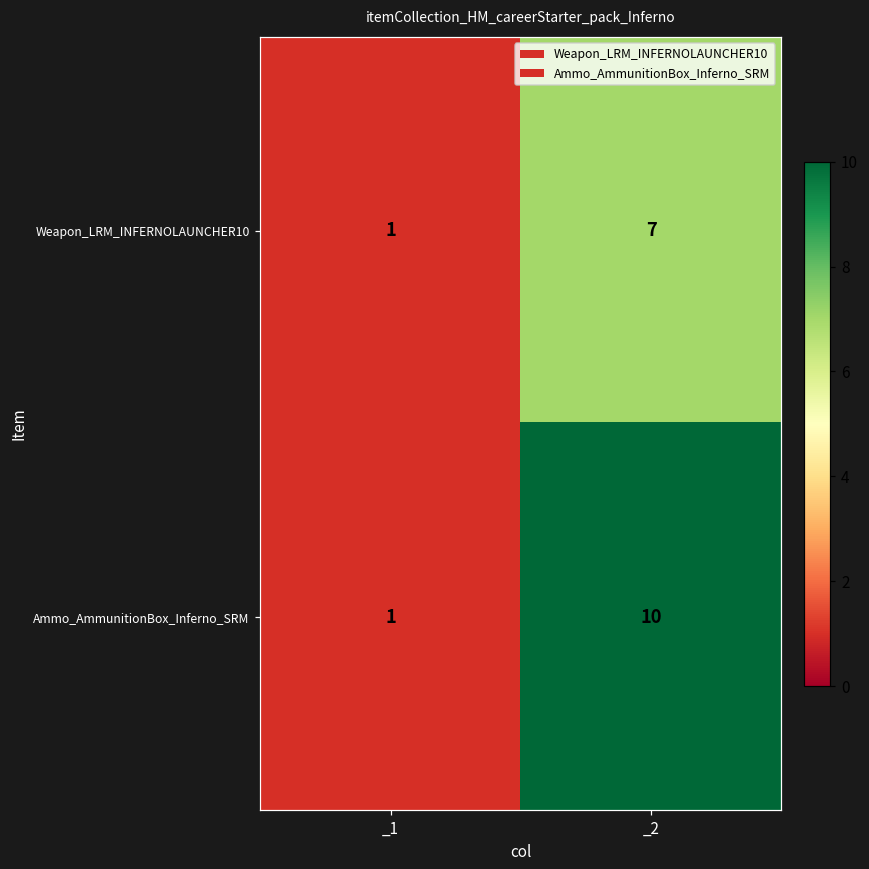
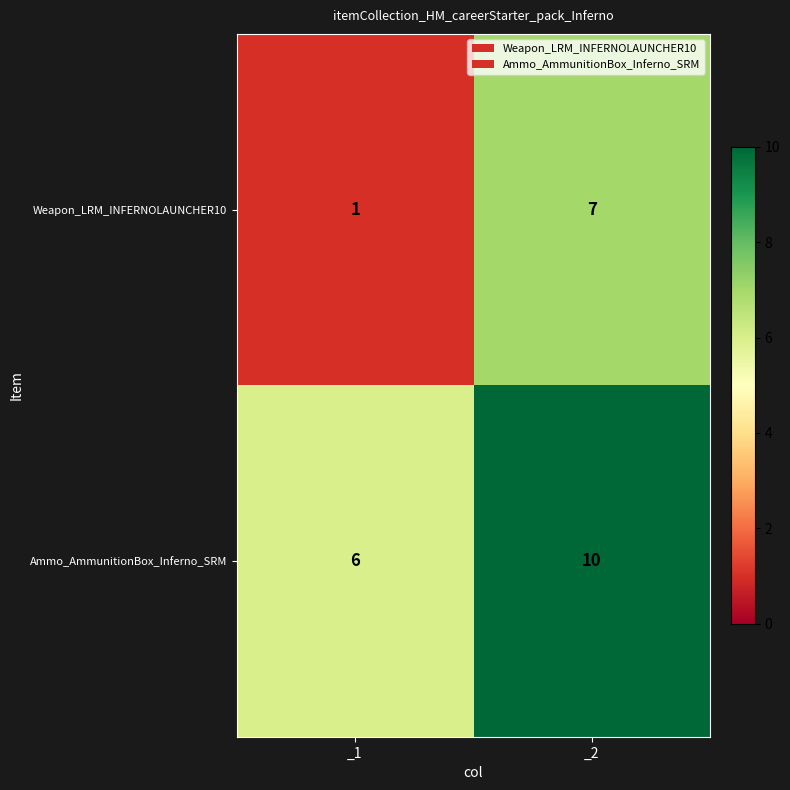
  {
    "Weapon_LRM_INFERNOLAUNCHER10": {
      "_1": 1,
      "_2": 7
    },
    "Ammo_AmmunitionBox_Inferno_SRM": {
-     "_1": 1,
+     "_1": 6,
      "_2": 10
    }
  }
